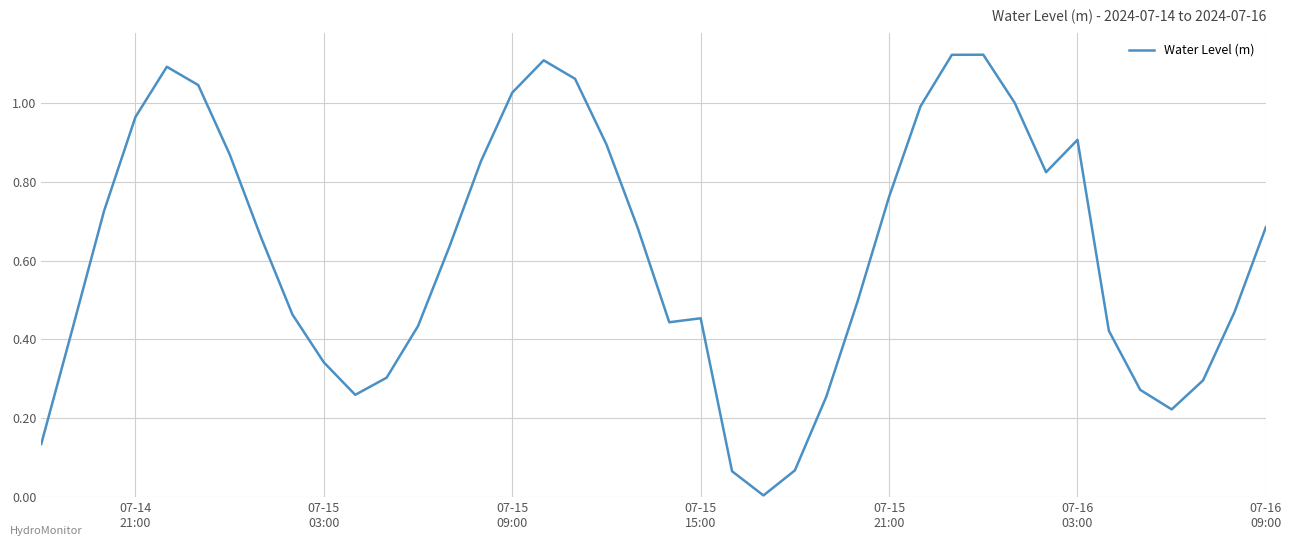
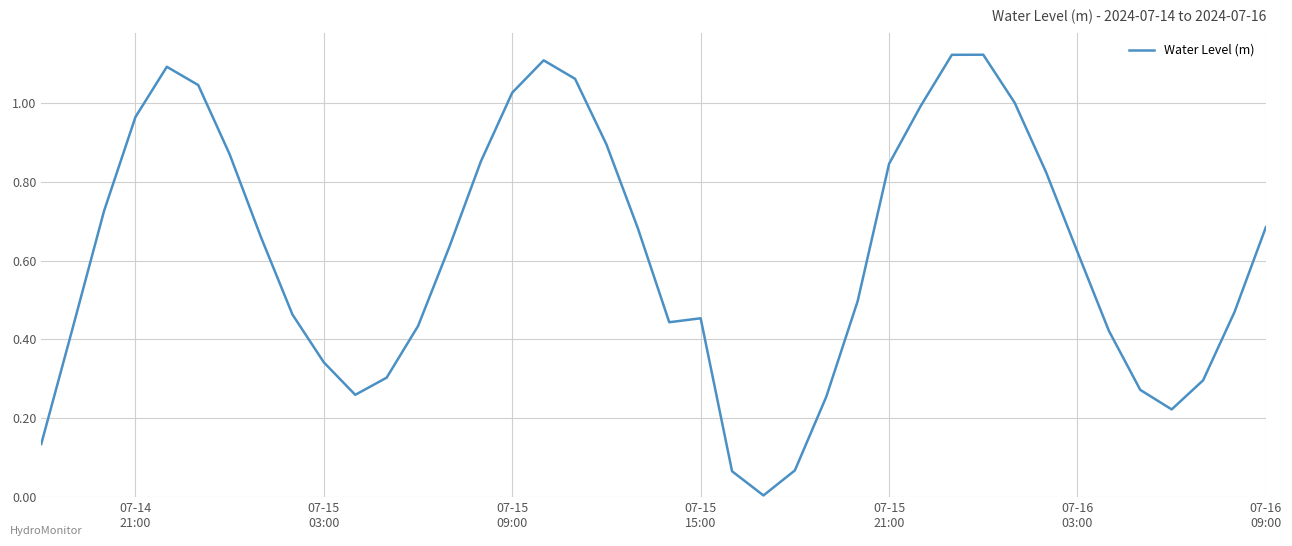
  {
    "07-14 21:00": 0.96,
    "07-15 03:00": 0.34,
    "07-15 09:00": 1.03,
    "07-15 15:00": 0.45,
-   "07-15 21:00": 0.76,
-   "07-16 03:00": 0.91,
+   "07-15 21:00": 0.85,
+   "07-16 03:00": 0.62,
    "07-16 09:00": 0.68
  }
